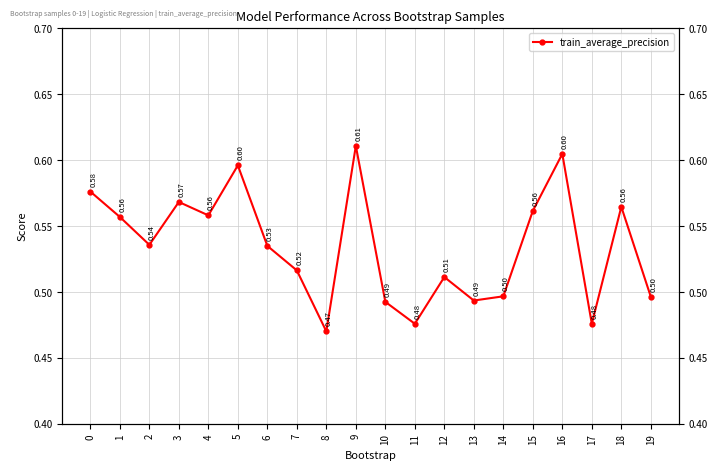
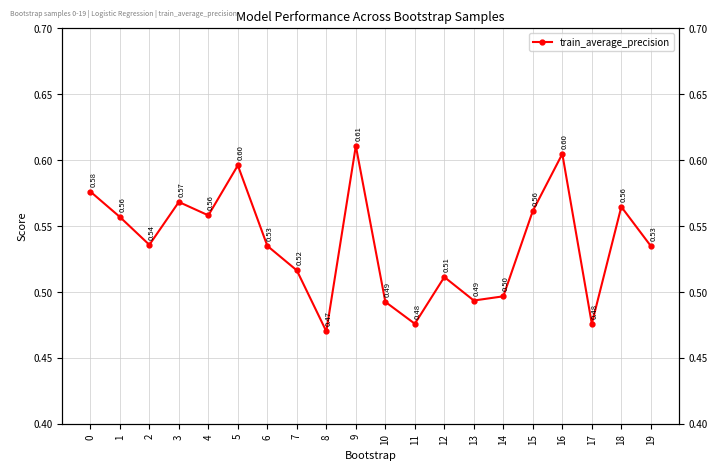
  {
    "0": 0.58,
    "1": 0.56,
    "2": 0.54,
    "3": 0.57,
    "4": 0.56,
    "5": 0.60,
    "6": 0.53,
    "7": 0.52,
    "8": 0.47,
    "9": 0.61,
    "10": 0.49,
    "11": 0.48,
    "12": 0.51,
    "13": 0.49,
    "14": 0.50,
    "15": 0.56,
    "16": 0.60,
    "17": 0.48,
    "18": 0.56,
-   "19": 0.50
+   "19": 0.53
  }
